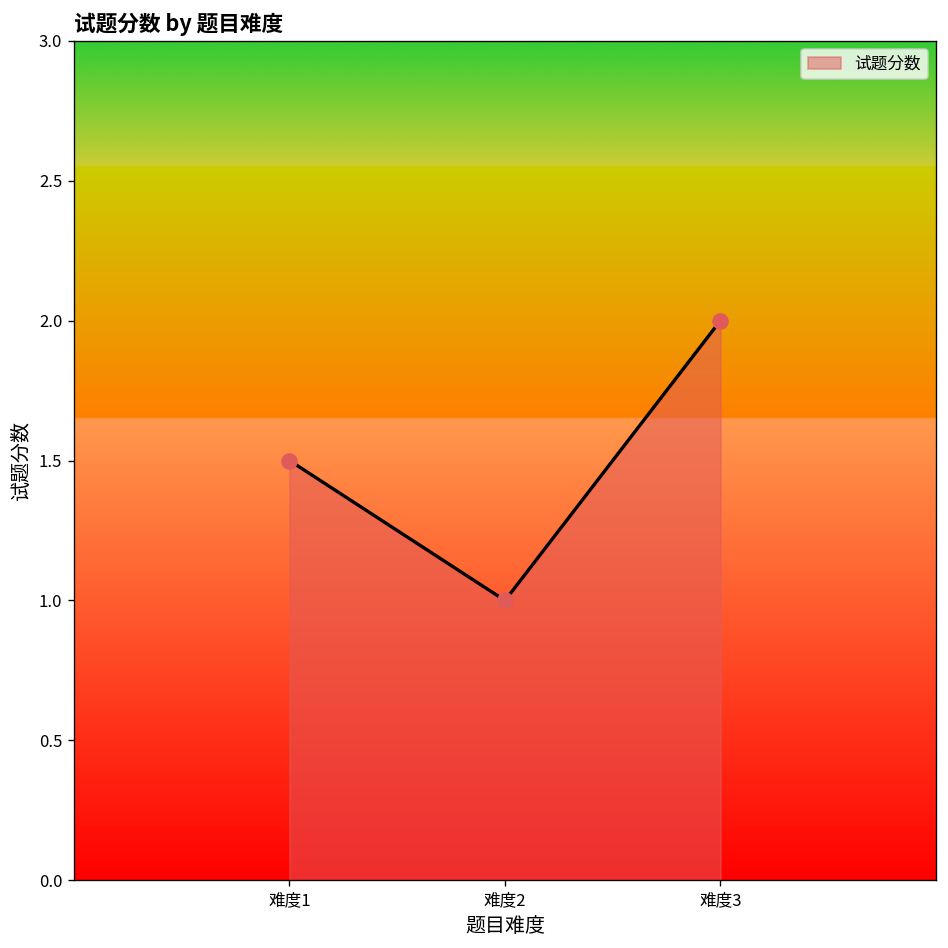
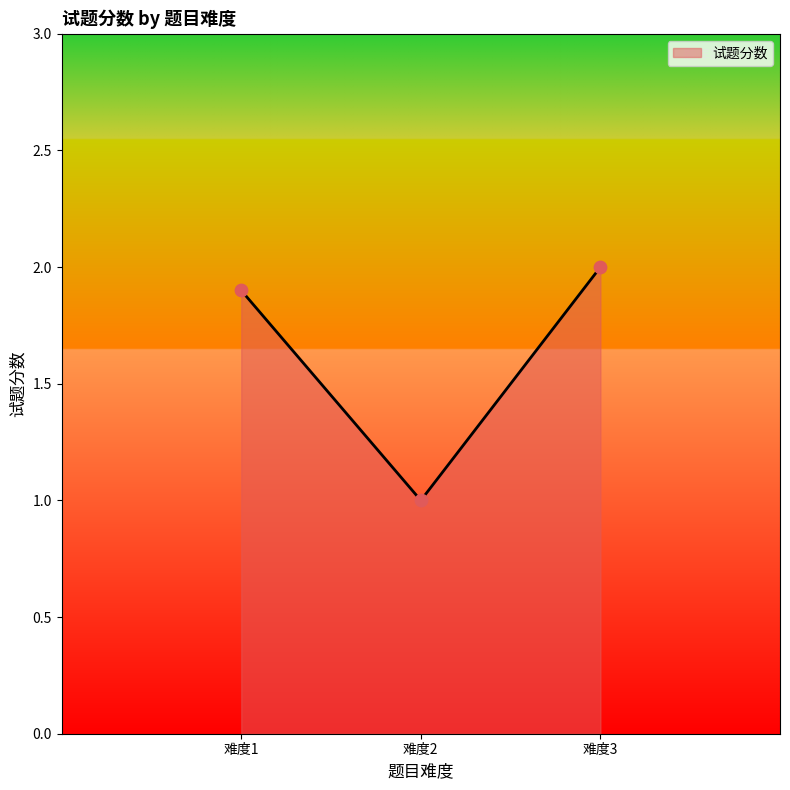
  {
-   "难度1": 1.5,
+   "难度1": 1.9,
    "难度2": 1.0,
    "难度3": 2.0
  }
